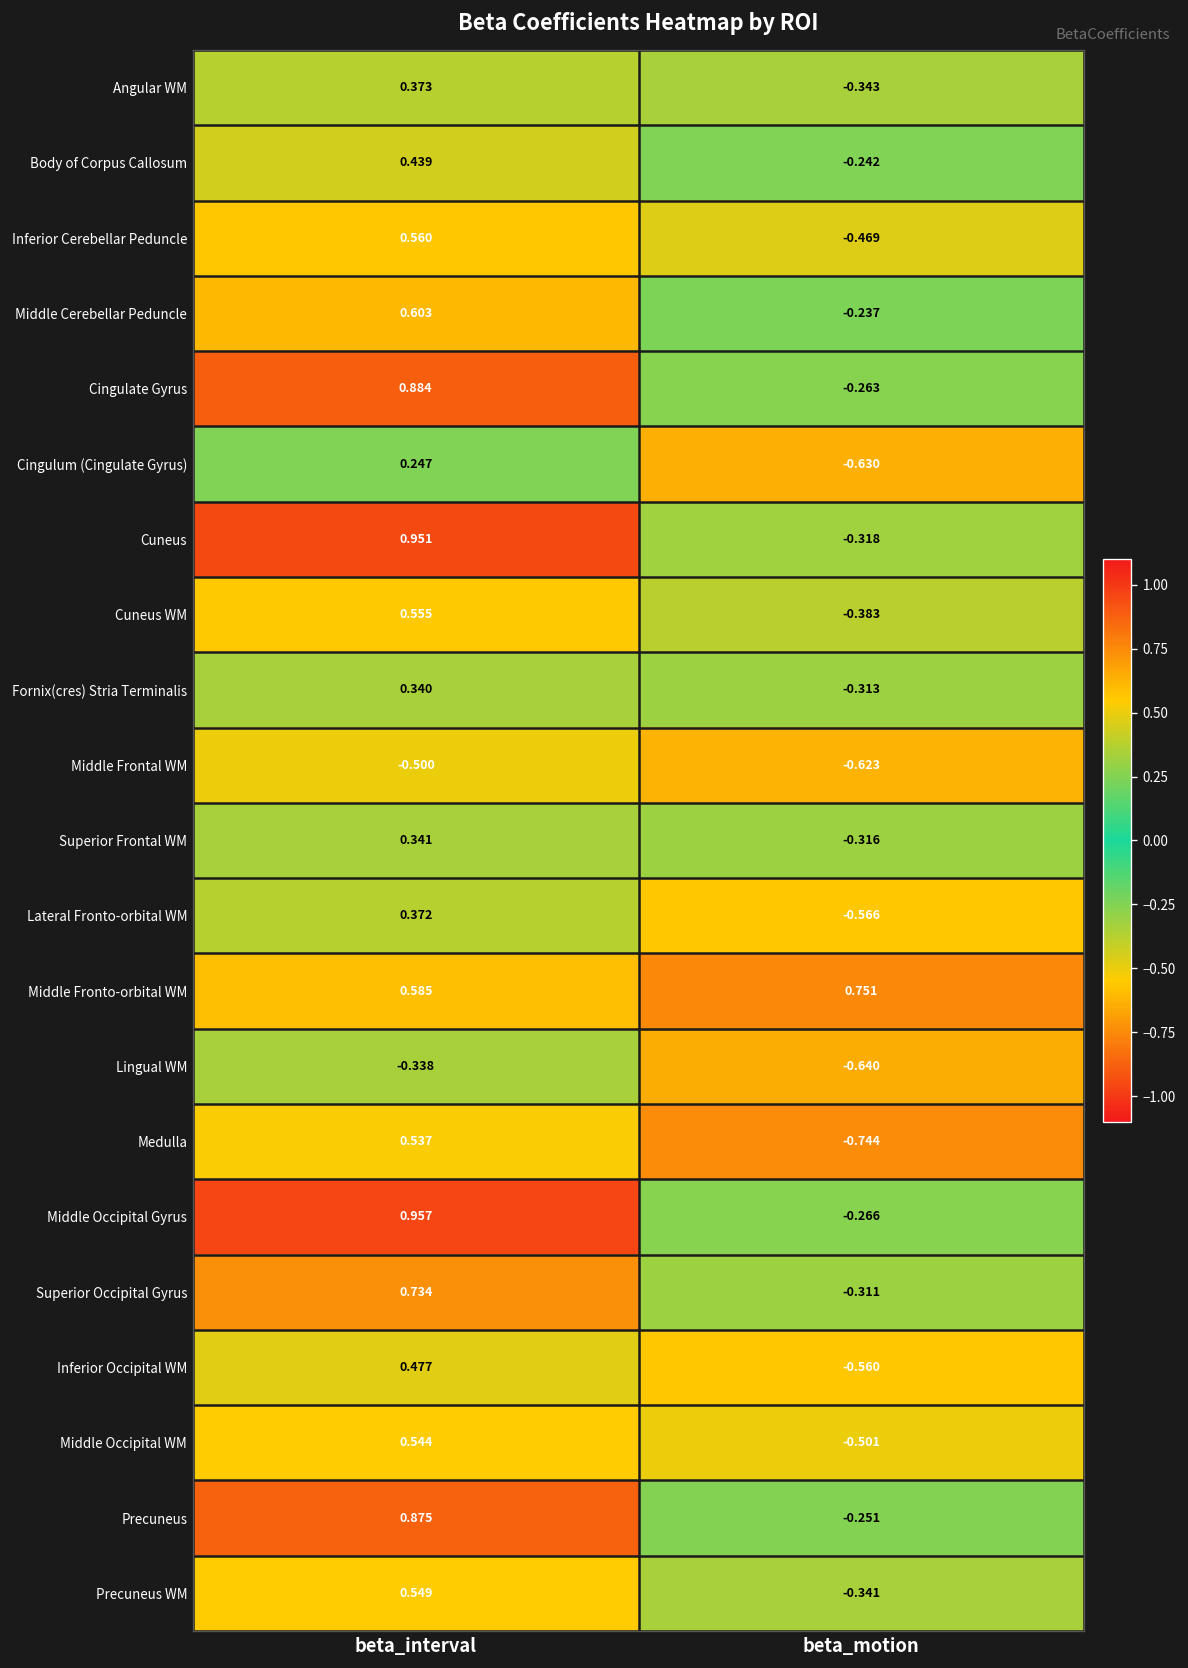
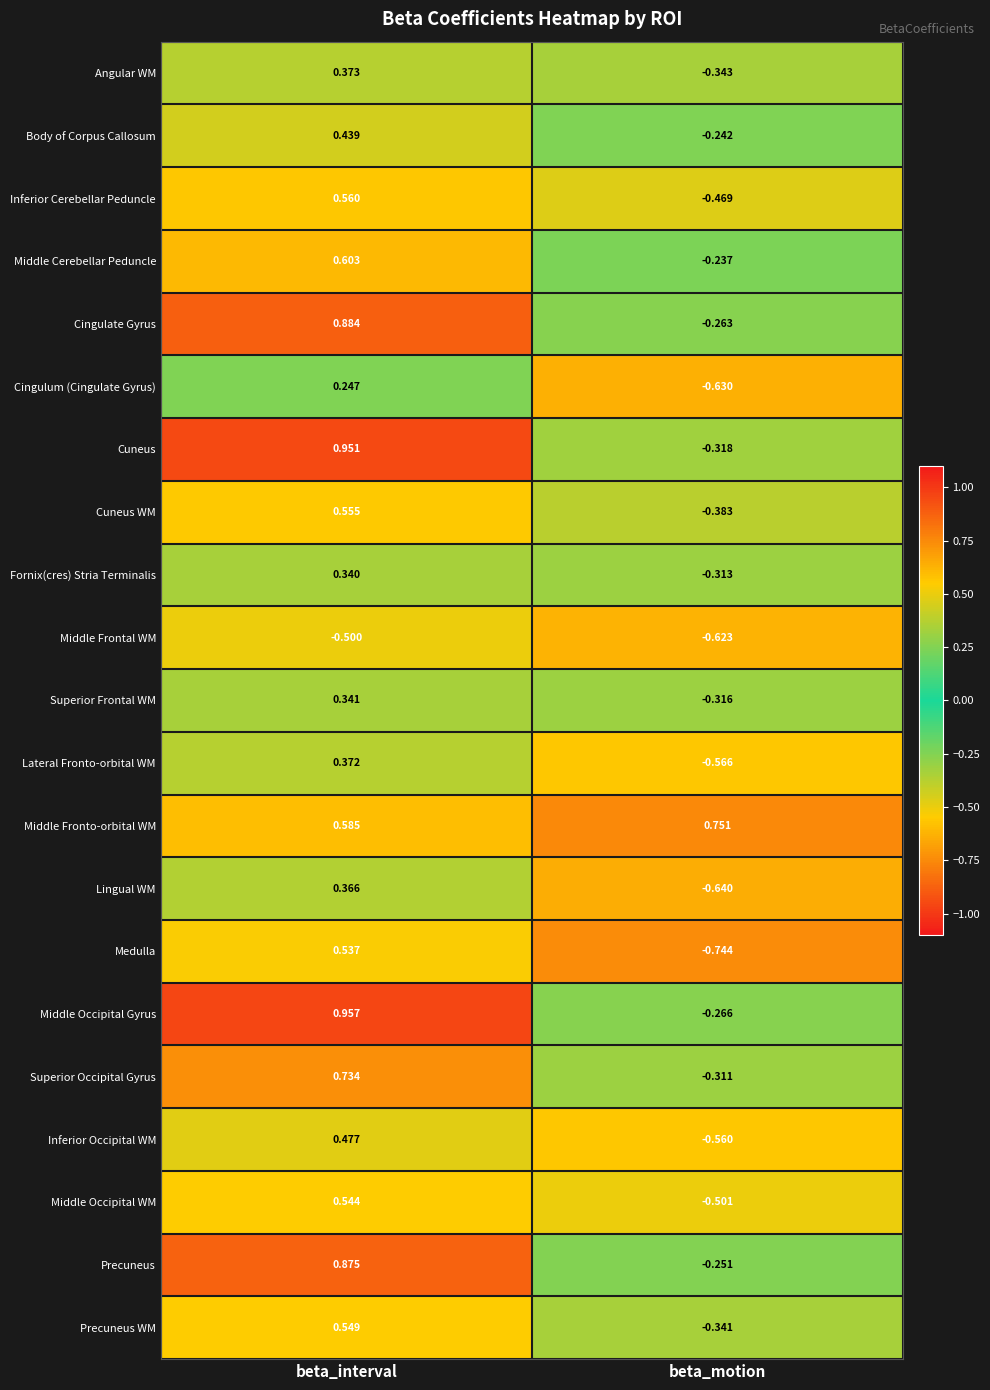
  {
    "Angular WM": {
      "beta_interval": 0.373,
      "beta_motion": -0.343
    },
    "Body of Corpus Callosum": {
      "beta_interval": 0.439,
      "beta_motion": -0.242
    },
    "Inferior Cerebellar Peduncle": {
      "beta_interval": 0.560,
      "beta_motion": -0.469
    },
    "Middle Cerebellar Peduncle": {
      "beta_interval": 0.603,
      "beta_motion": -0.237
    },
    "Cingulate Gyrus": {
      "beta_interval": 0.884,
      "beta_motion": -0.263
    },
    "Cingulum (Cingulate Gyrus)": {
      "beta_interval": 0.247,
      "beta_motion": -0.630
    },
    "Cuneus": {
      "beta_interval": 0.951,
      "beta_motion": -0.318
    },
    "Cuneus WM": {
      "beta_interval": 0.555,
      "beta_motion": -0.383
    },
    "Fornix(cres) Stria Terminalis": {
      "beta_interval": 0.340,
      "beta_motion": -0.313
    },
    "Middle Frontal WM": {
      "beta_interval": -0.500,
      "beta_motion": -0.623
    },
    "Superior Frontal WM": {
      "beta_interval": 0.341,
      "beta_motion": -0.316
    },
    "Lateral Fronto-orbital WM": {
      "beta_interval": 0.372,
      "beta_motion": -0.566
    },
    "Middle Fronto-orbital WM": {
      "beta_interval": 0.585,
      "beta_motion": 0.751
    },
    "Lingual WM": {
-     "beta_interval": -0.338,
+     "beta_interval": 0.366,
      "beta_motion": -0.640
    },
    "Medulla": {
      "beta_interval": 0.537,
      "beta_motion": -0.744
    },
    "Middle Occipital Gyrus": {
      "beta_interval": 0.957,
      "beta_motion": -0.266
    },
    "Superior Occipital Gyrus": {
      "beta_interval": 0.734,
      "beta_motion": -0.311
    },
    "Inferior Occipital WM": {
      "beta_interval": 0.477,
      "beta_motion": -0.560
    },
    "Middle Occipital WM": {
      "beta_interval": 0.544,
      "beta_motion": -0.501
    },
    "Precuneus": {
      "beta_interval": 0.875,
      "beta_motion": -0.251
    },
    "Precuneus WM": {
      "beta_interval": 0.549,
      "beta_motion": -0.341
    }
  }
